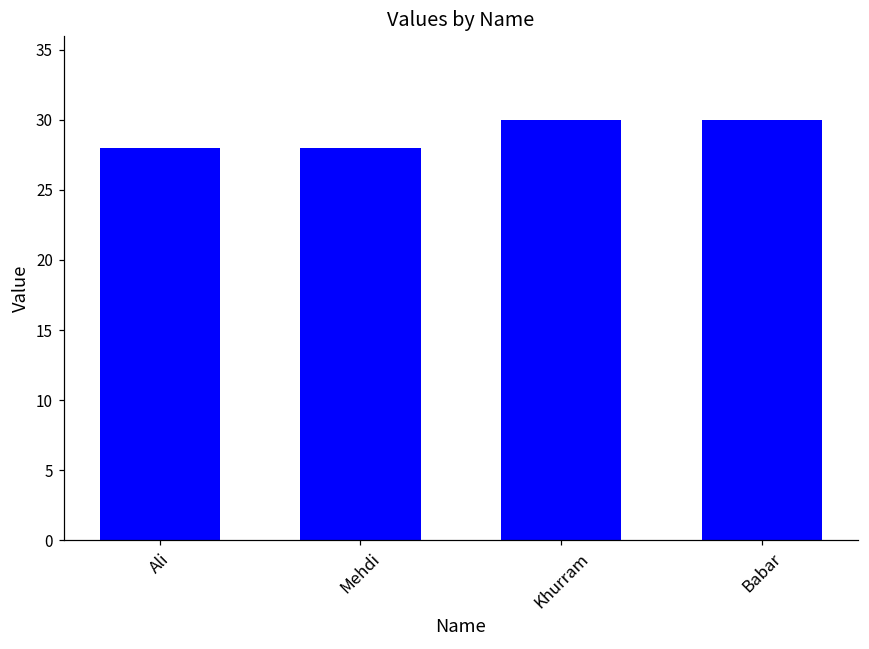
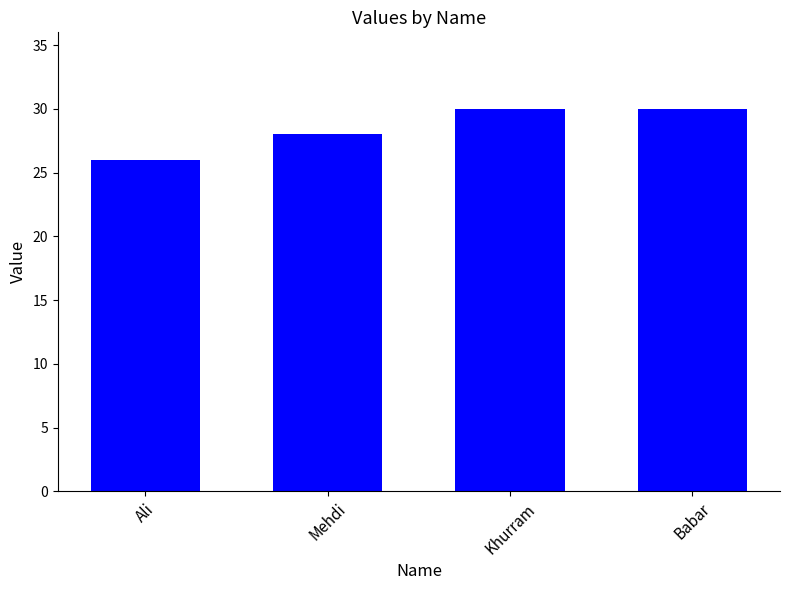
  {
-   "Ali": 28,
+   "Ali": 26,
    "Mehdi": 28,
    "Khurram": 30,
    "Babar": 30
  }
